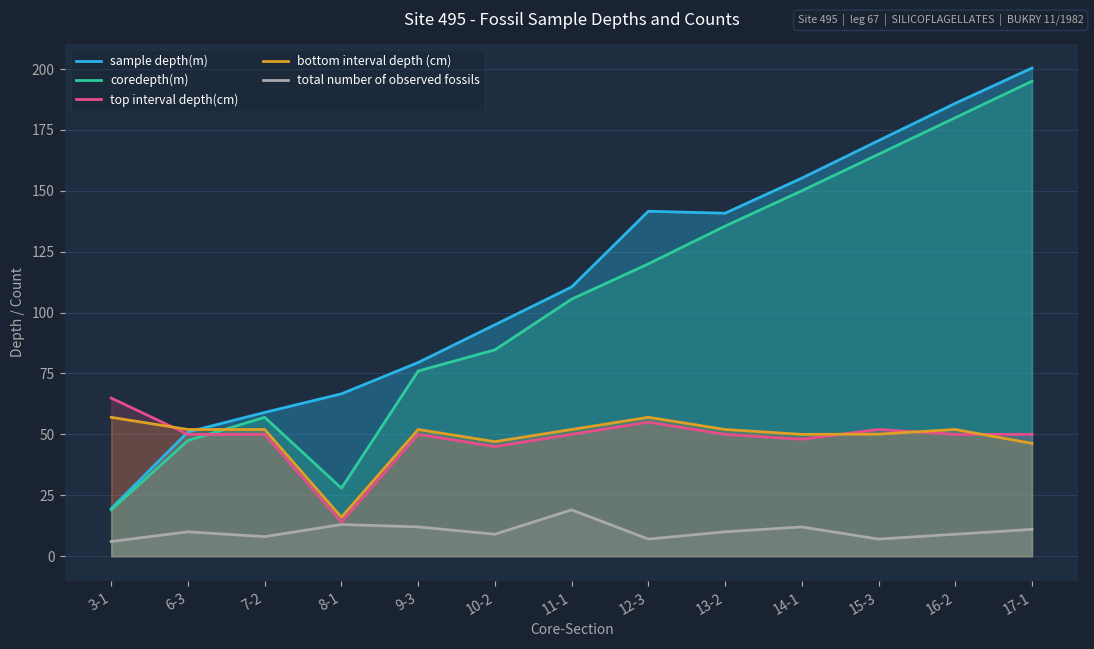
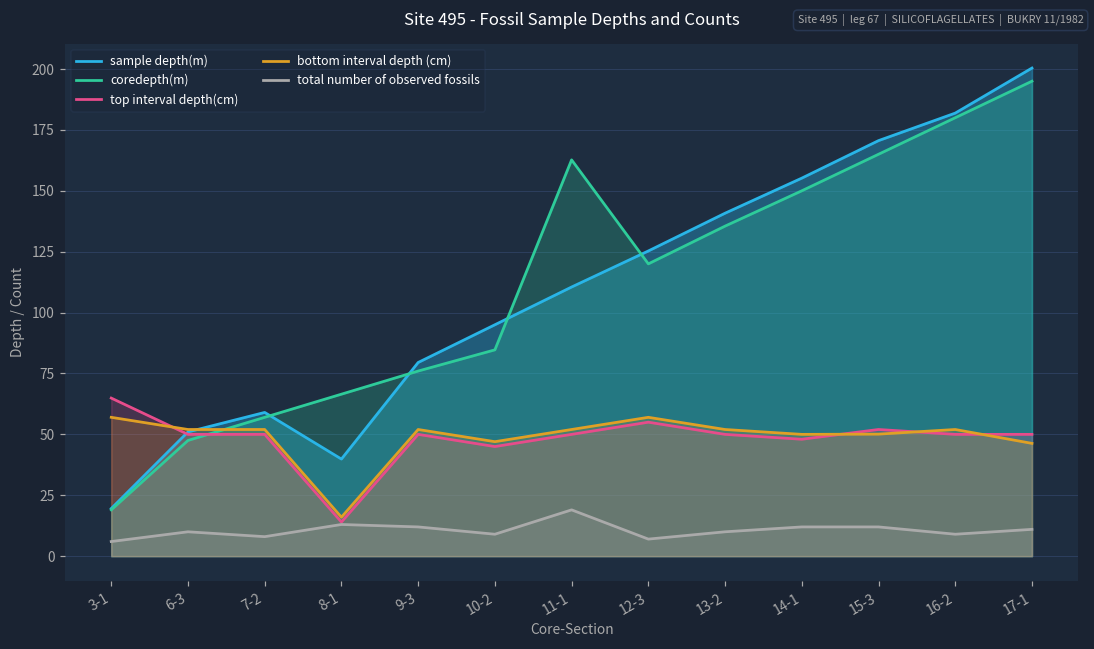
  {
    "sample depth(m)": {
      "7-2": 59,
-     "8-1": 67,
+     "8-1": 40,
      "9-3": 80,
      "10-2": 95,
      "11-1": 111,
-     "12-3": 142,
+     "12-3": 125,
      "13-2": 141,
      "14-1": 155,
      "15-3": 171,
-     "16-2": 186,
+     "16-2": 182,
      "17-1": 200
    },
    "coredepth(m)": {
      "6-3": 48,
      "7-2": 57,
-     "8-1": 28,
+     "8-1": 67,
      "9-3": 76,
      "10-2": 85,
-     "11-1": 106,
+     "11-1": 163,
      "12-3": 120,
      "13-2": 136,
      "14-1": 150,
      "15-3": 165,
      "16-2": 180,
      "17-1": 195
    },
    "top interval depth(cm)": {
      "3-1": 65,
      "7-2": 50,
      "9-3": 50,
      "10-2": 45,
      "11-1": 50,
      "12-3": 55,
      "13-2": 50,
      "14-1": 48,
      "15-3": 52,
      "16-2": 50,
      "17-1": 50
    },
    "bottom interval depth (cm)": {
      "3-1": 57,
      "7-2": 52,
      "8-1": 16,
      "9-3": 52,
      "10-2": 47,
      "11-1": 52,
      "12-3": 57,
      "13-2": 52,
      "14-1": 50,
      "15-3": 50,
      "16-2": 52,
      "17-1": 46
    },
    "total number of observed fossils": {
      "3-1": 6,
      "6-3": 10,
      "7-2": 8,
      "9-3": 12,
      "10-2": 9,
      "11-1": 19,
      "12-3": 7,
      "13-2": 10,
      "14-1": 12,
-     "15-3": 7,
+     "15-3": 12,
      "16-2": 9,
      "17-1": 11
    }
  }
